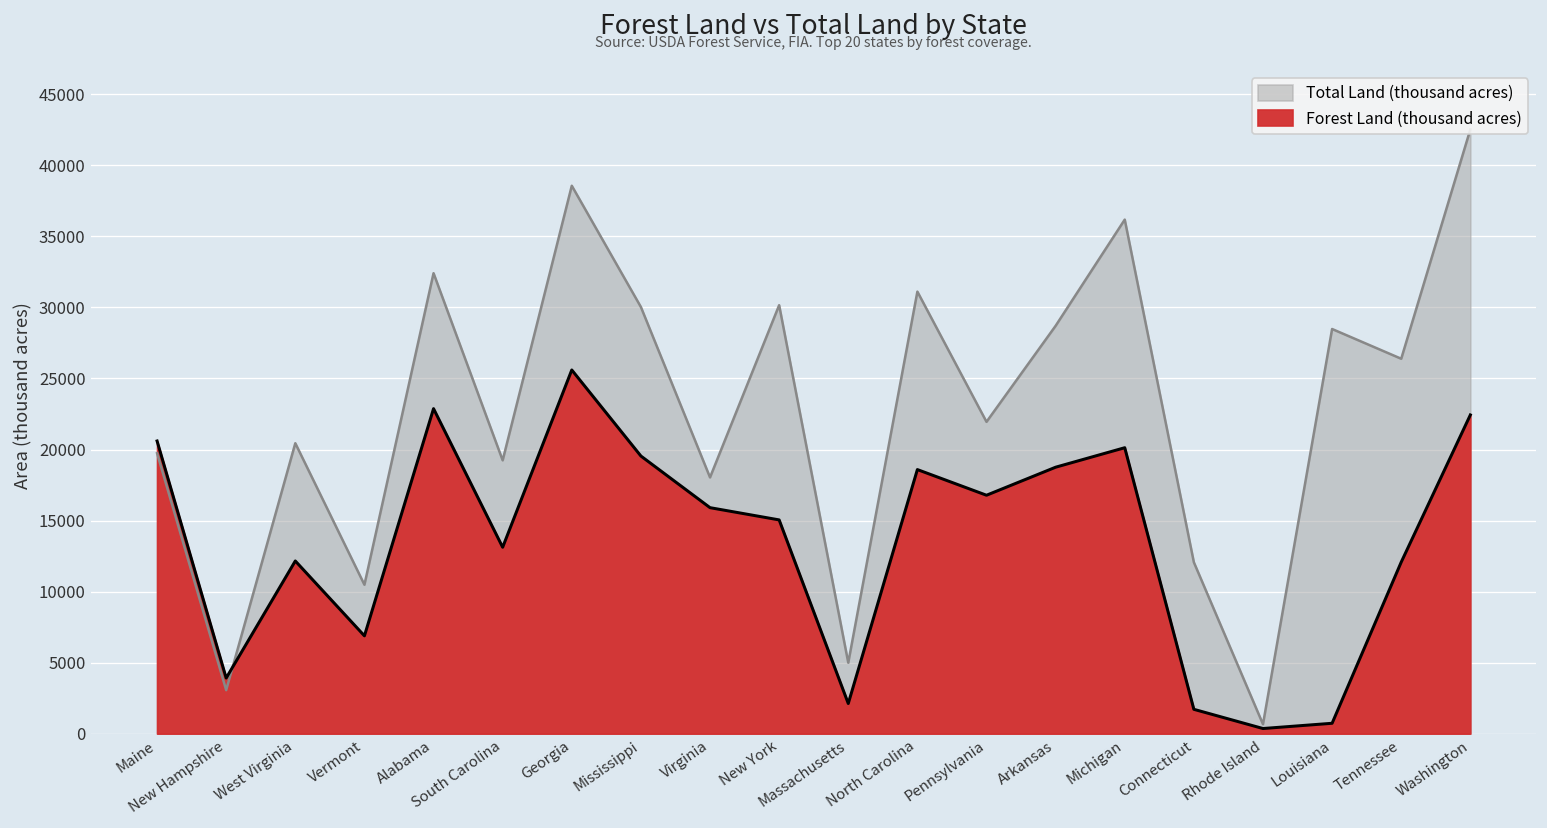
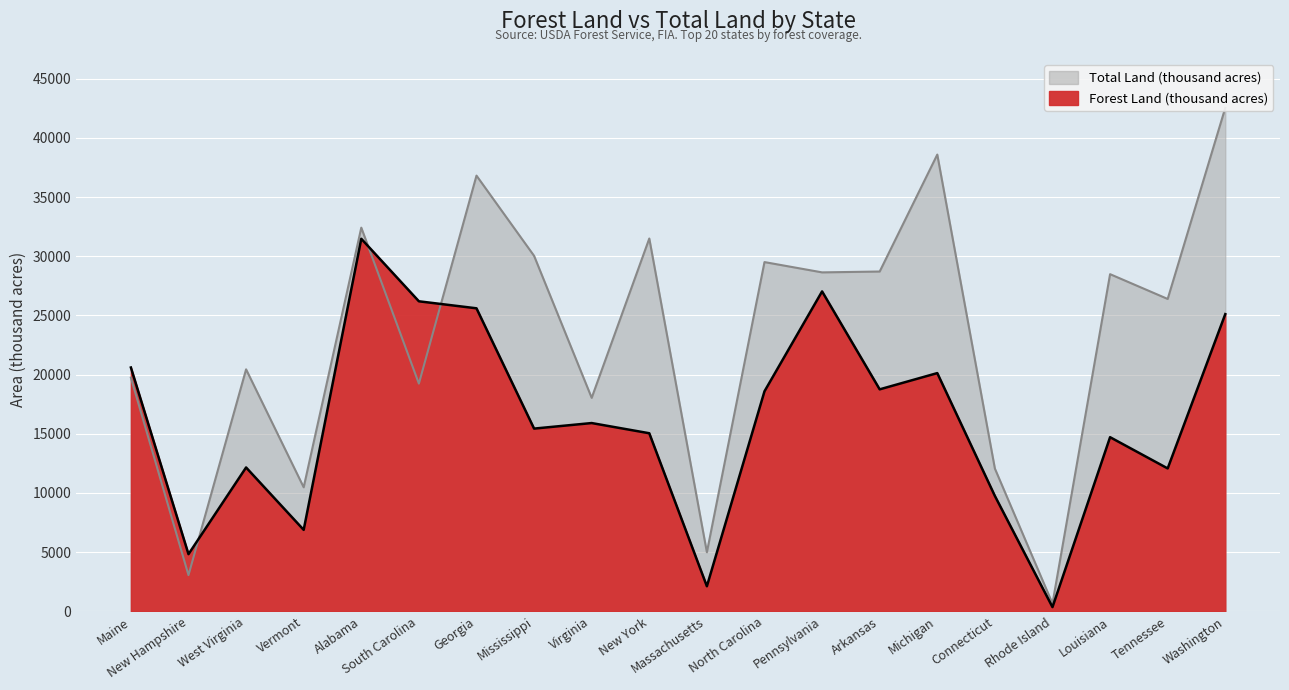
  {
    "Total Land (thousand acres)": {
      "Maine": 19700,
      "New Hampshire": 3100,
      "West Virginia": 20400,
      "Vermont": 10500,
      "Alabama": 32400,
      "South Carolina": 19200,
-     "Georgia": 38600,
+     "Georgia": 36800,
      "Mississippi": 30000,
      "Virginia": 18000,
-     "New York": 30200,
+     "New York": 31500,
      "Massachusetts": 5000,
-     "North Carolina": 31100,
-     "Pennsylvania": 21900,
+     "North Carolina": 29500,
+     "Pennsylvania": 28600,
      "Arkansas": 28700,
-     "Michigan": 36200,
+     "Michigan": 38600,
      "Connecticut": 12100,
      "Rhode Island": 700,
      "Louisiana": 28500,
      "Tennessee": 26400
    },
    "Forest Land (thousand acres)": {
      "Maine": 20600,
-     "New Hampshire": 3900,
+     "New Hampshire": 4800,
      "West Virginia": 12200,
      "Vermont": 6900,
-     "Alabama": 22900,
-     "South Carolina": 13100,
+     "Alabama": 31500,
+     "South Carolina": 26200,
      "Georgia": 25600,
-     "Mississippi": 19500,
+     "Mississippi": 15400,
      "Virginia": 15900,
      "New York": 15000,
      "Massachusetts": 2100,
      "North Carolina": 18600,
-     "Pennsylvania": 16800,
+     "Pennsylvania": 27000,
      "Arkansas": 18800,
      "Michigan": 20100,
-     "Connecticut": 1700,
+     "Connecticut": 9700,
      "Rhode Island": 400,
-     "Louisiana": 700,
+     "Louisiana": 14700,
      "Tennessee": 12100,
-     "Washington": 22400
+     "Washington": 25100
    }
  }
